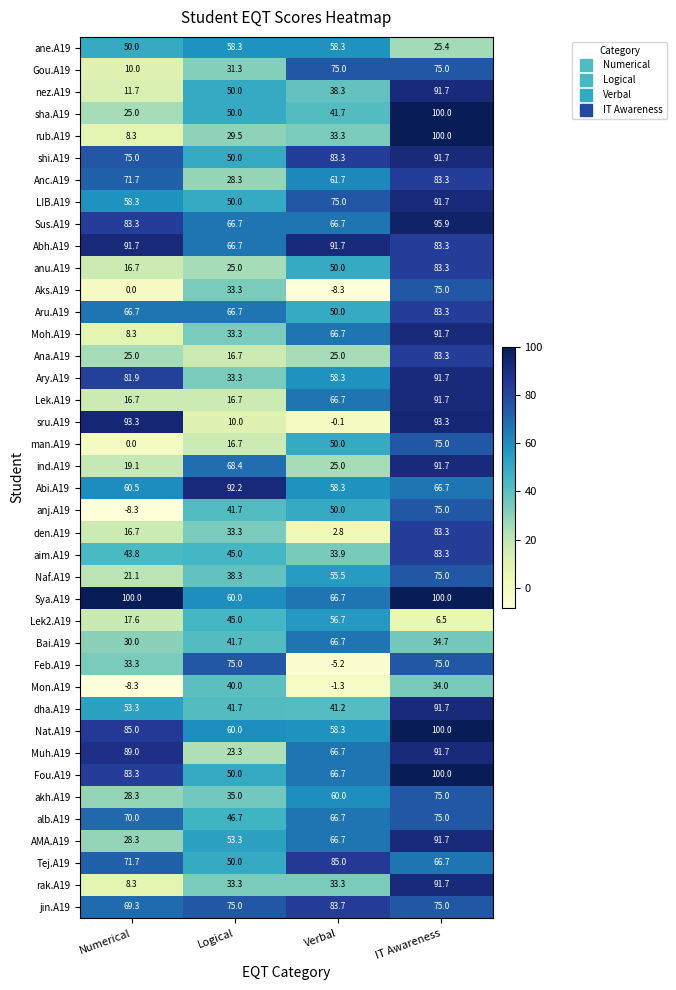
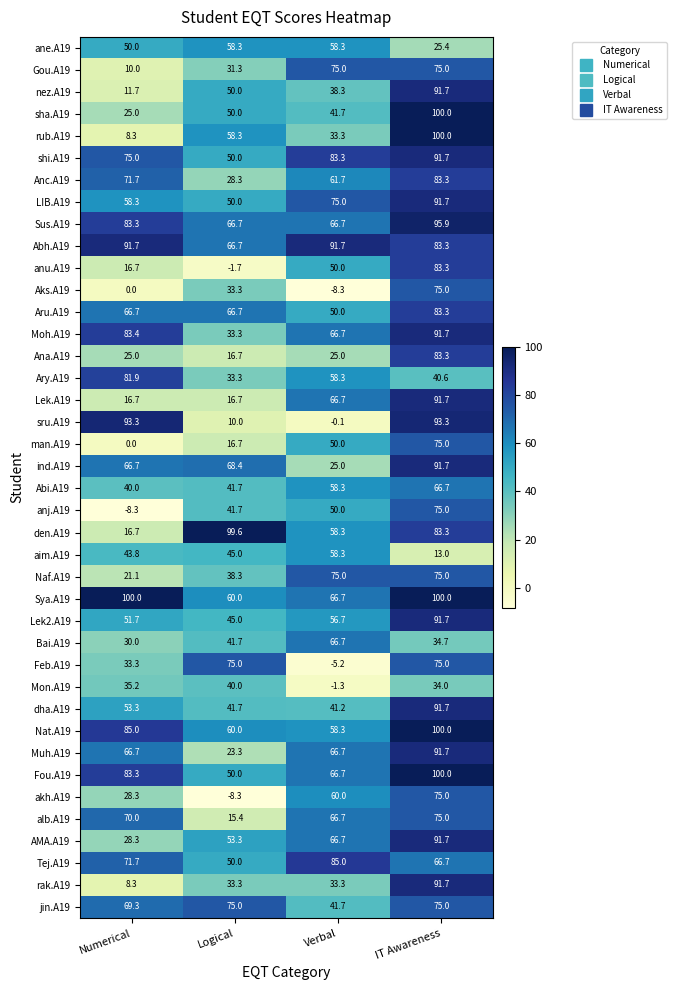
  {
    "ane.A19": {
      "Numerical": 50.0,
      "Logical": 58.3,
      "Verbal": 58.3,
      "IT Awareness": 25.4
    },
    "Gou.A19": {
      "Numerical": 10.0,
      "Logical": 31.3,
      "Verbal": 75.0,
      "IT Awareness": 75.0
    },
    "nez.A19": {
      "Numerical": 11.7,
      "Logical": 50.0,
      "Verbal": 38.3,
      "IT Awareness": 91.7
    },
    "sha.A19": {
      "Numerical": 25.0,
      "Logical": 50.0,
      "Verbal": 41.7,
      "IT Awareness": 100.0
    },
    "rub.A19": {
      "Numerical": 8.3,
-     "Logical": 29.5,
+     "Logical": 58.3,
      "Verbal": 33.3,
      "IT Awareness": 100.0
    },
    "shi.A19": {
      "Numerical": 75.0,
      "Logical": 50.0,
      "Verbal": 83.3,
      "IT Awareness": 91.7
    },
    "Anc.A19": {
      "Numerical": 71.7,
      "Logical": 28.3,
      "Verbal": 61.7,
      "IT Awareness": 83.3
    },
    "LIB.A19": {
      "Numerical": 58.3,
      "Logical": 50.0,
      "Verbal": 75.0,
      "IT Awareness": 91.7
    },
    "Sus.A19": {
      "Numerical": 83.3,
      "Logical": 66.7,
      "Verbal": 66.7,
      "IT Awareness": 95.9
    },
    "Abh.A19": {
      "Numerical": 91.7,
      "Logical": 66.7,
      "Verbal": 91.7,
      "IT Awareness": 83.3
    },
    "anu.A19": {
      "Numerical": 16.7,
-     "Logical": 25.0,
+     "Logical": -1.7,
      "Verbal": 50.0,
      "IT Awareness": 83.3
    },
    "Aks.A19": {
      "Numerical": 0.0,
      "Logical": 33.3,
      "Verbal": -8.3,
      "IT Awareness": 75.0
    },
    "Aru.A19": {
      "Numerical": 66.7,
      "Logical": 66.7,
      "Verbal": 50.0,
      "IT Awareness": 83.3
    },
    "Moh.A19": {
-     "Numerical": 8.3,
+     "Numerical": 83.4,
      "Logical": 33.3,
      "Verbal": 66.7,
      "IT Awareness": 91.7
    },
    "Ana.A19": {
      "Numerical": 25.0,
      "Logical": 16.7,
      "Verbal": 25.0,
      "IT Awareness": 83.3
    },
    "Ary.A19": {
      "Numerical": 81.9,
      "Logical": 33.3,
      "Verbal": 58.3,
-     "IT Awareness": 91.7
+     "IT Awareness": 40.6
    },
    "Lek.A19": {
      "Numerical": 16.7,
      "Logical": 16.7,
      "Verbal": 66.7,
      "IT Awareness": 91.7
    },
    "sru.A19": {
      "Numerical": 93.3,
      "Logical": 10.0,
      "Verbal": -0.1,
      "IT Awareness": 93.3
    },
    "man.A19": {
      "Numerical": 0.0,
      "Logical": 16.7,
      "Verbal": 50.0,
      "IT Awareness": 75.0
    },
    "ind.A19": {
-     "Numerical": 19.1,
+     "Numerical": 66.7,
      "Logical": 68.4,
      "Verbal": 25.0,
      "IT Awareness": 91.7
    },
    "Abi.A19": {
-     "Numerical": 60.5,
-     "Logical": 92.2,
+     "Numerical": 40.0,
+     "Logical": 41.7,
      "Verbal": 58.3,
      "IT Awareness": 66.7
    },
    "anj.A19": {
      "Numerical": -8.3,
      "Logical": 41.7,
      "Verbal": 50.0,
      "IT Awareness": 75.0
    },
    "den.A19": {
      "Numerical": 16.7,
-     "Logical": 33.3,
-     "Verbal": 2.8,
+     "Logical": 99.6,
+     "Verbal": 58.3,
      "IT Awareness": 83.3
    },
    "aim.A19": {
      "Numerical": 43.8,
      "Logical": 45.0,
-     "Verbal": 33.9,
-     "IT Awareness": 83.3
+     "Verbal": 58.3,
+     "IT Awareness": 13.0
    },
    "Naf.A19": {
      "Numerical": 21.1,
      "Logical": 38.3,
-     "Verbal": 55.5,
+     "Verbal": 75.0,
      "IT Awareness": 75.0
    },
    "Sya.A19": {
      "Numerical": 100.0,
      "Logical": 60.0,
      "Verbal": 66.7,
      "IT Awareness": 100.0
    },
    "Lek2.A19": {
-     "Numerical": 17.6,
+     "Numerical": 51.7,
      "Logical": 45.0,
      "Verbal": 56.7,
-     "IT Awareness": 6.5
+     "IT Awareness": 91.7
    },
    "Bai.A19": {
      "Numerical": 30.0,
      "Logical": 41.7,
      "Verbal": 66.7,
      "IT Awareness": 34.7
    },
    "Feb.A19": {
      "Numerical": 33.3,
      "Logical": 75.0,
      "Verbal": -5.2,
      "IT Awareness": 75.0
    },
    "Mon.A19": {
-     "Numerical": -8.3,
+     "Numerical": 35.2,
      "Logical": 40.0,
      "Verbal": -1.3,
      "IT Awareness": 34.0
    },
    "dha.A19": {
      "Numerical": 53.3,
      "Logical": 41.7,
      "Verbal": 41.2,
      "IT Awareness": 91.7
    },
    "Nat.A19": {
      "Numerical": 85.0,
      "Logical": 60.0,
      "Verbal": 58.3,
      "IT Awareness": 100.0
    },
    "Muh.A19": {
-     "Numerical": 89.0,
+     "Numerical": 66.7,
      "Logical": 23.3,
      "Verbal": 66.7,
      "IT Awareness": 91.7
    },
    "Fou.A19": {
      "Numerical": 83.3,
      "Logical": 50.0,
      "Verbal": 66.7,
      "IT Awareness": 100.0
    },
    "akh.A19": {
      "Numerical": 28.3,
-     "Logical": 35.0,
+     "Logical": -8.3,
      "Verbal": 60.0,
      "IT Awareness": 75.0
    },
    "alb.A19": {
      "Numerical": 70.0,
-     "Logical": 46.7,
+     "Logical": 15.4,
      "Verbal": 66.7,
      "IT Awareness": 75.0
    },
    "AMA.A19": {
      "Numerical": 28.3,
      "Logical": 53.3,
      "Verbal": 66.7,
      "IT Awareness": 91.7
    },
    "Tej.A19": {
      "Numerical": 71.7,
      "Logical": 50.0,
      "Verbal": 85.0,
      "IT Awareness": 66.7
    },
    "rak.A19": {
      "Numerical": 8.3,
      "Logical": 33.3,
      "Verbal": 33.3,
      "IT Awareness": 91.7
    },
    "jin.A19": {
      "Numerical": 69.3,
      "Logical": 75.0,
-     "Verbal": 83.7,
+     "Verbal": 41.7,
      "IT Awareness": 75.0
    }
  }
